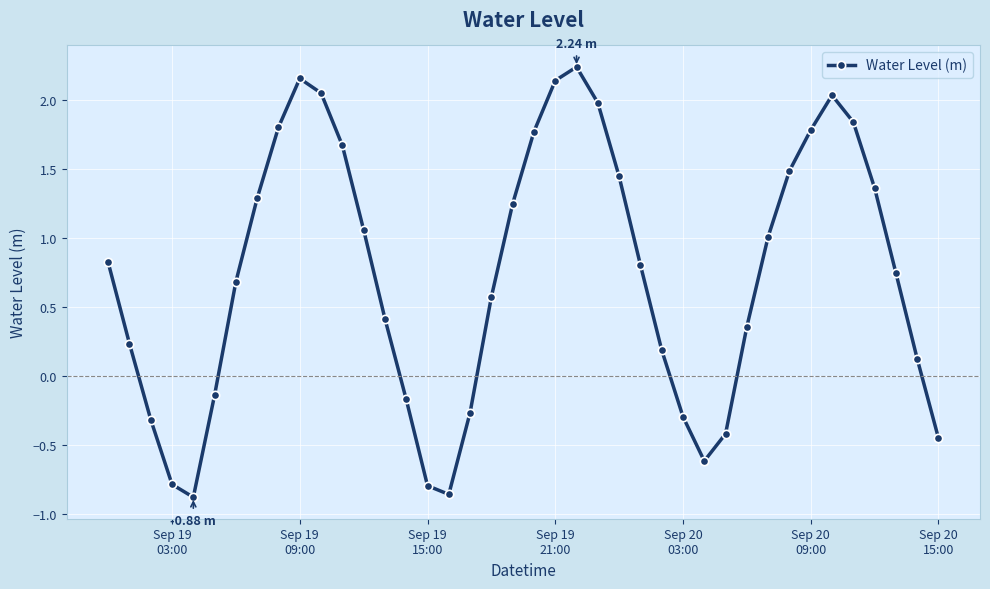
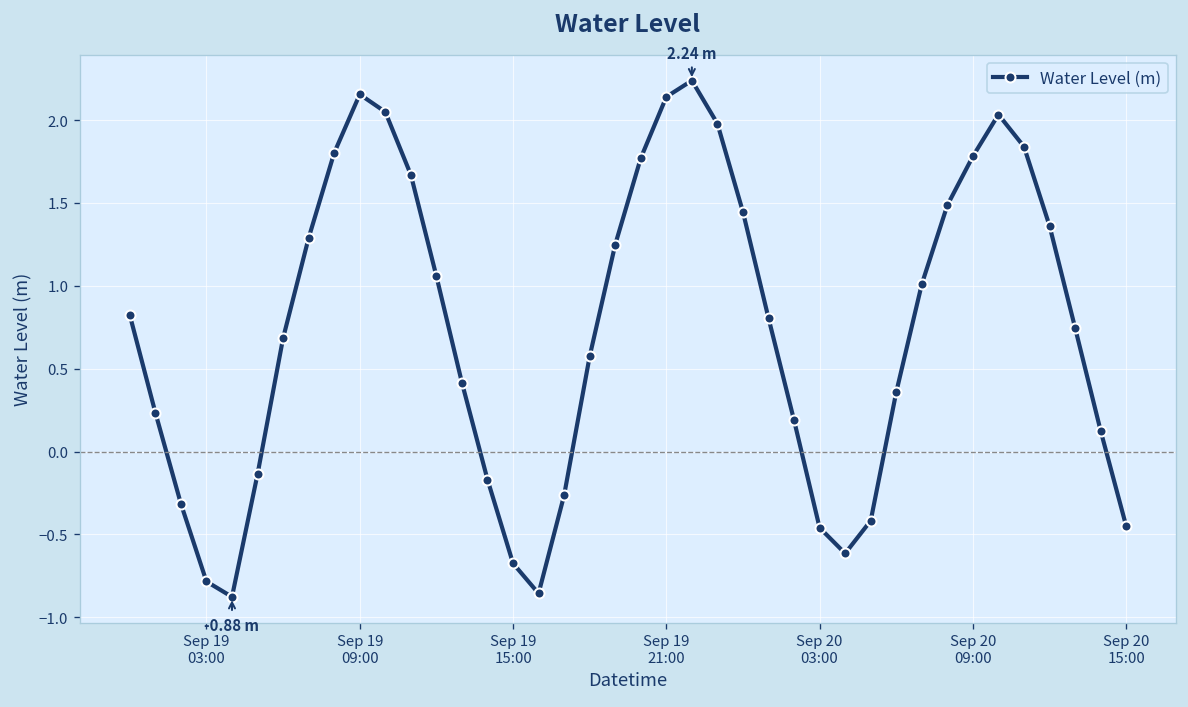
  {
    "Sep 19 03:00": -0.78,
    "Sep 19 09:00": 2.16,
-   "Sep 19 15:00": -0.79,
+   "Sep 19 15:00": -0.67,
    "Sep 19 21:00": 2.14,
-   "Sep 20 03:00": -0.29,
+   "Sep 20 03:00": -0.46,
    "Sep 20 09:00": 1.78,
    "Sep 20 15:00": -0.45
  }
